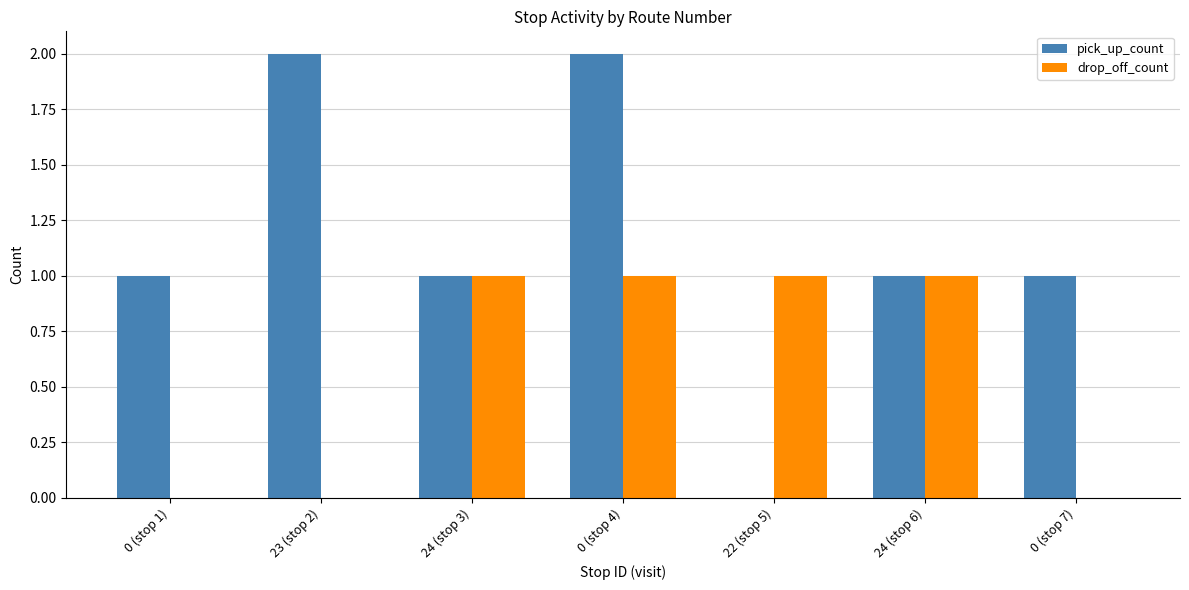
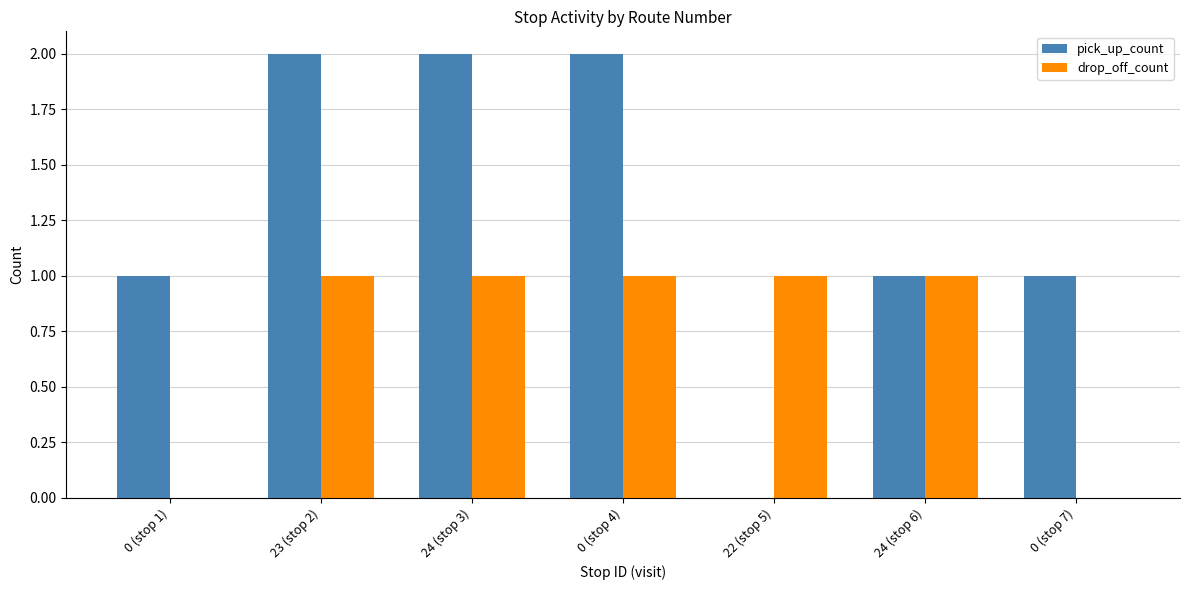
  {
    "pick_up_count": {
      "0 (stop 1)": 1,
      "23 (stop 2)": 2,
-     "24 (stop 3)": 1,
+     "24 (stop 3)": 2,
      "0 (stop 4)": 2,
      "22 (stop 5)": 0,
      "24 (stop 6)": 1,
      "0 (stop 7)": 1
    },
    "drop_off_count": {
      "0 (stop 1)": 0,
-     "23 (stop 2)": 0,
+     "23 (stop 2)": 1,
      "24 (stop 3)": 1,
      "0 (stop 4)": 1,
      "22 (stop 5)": 1,
      "24 (stop 6)": 1,
      "0 (stop 7)": 0
    }
  }
